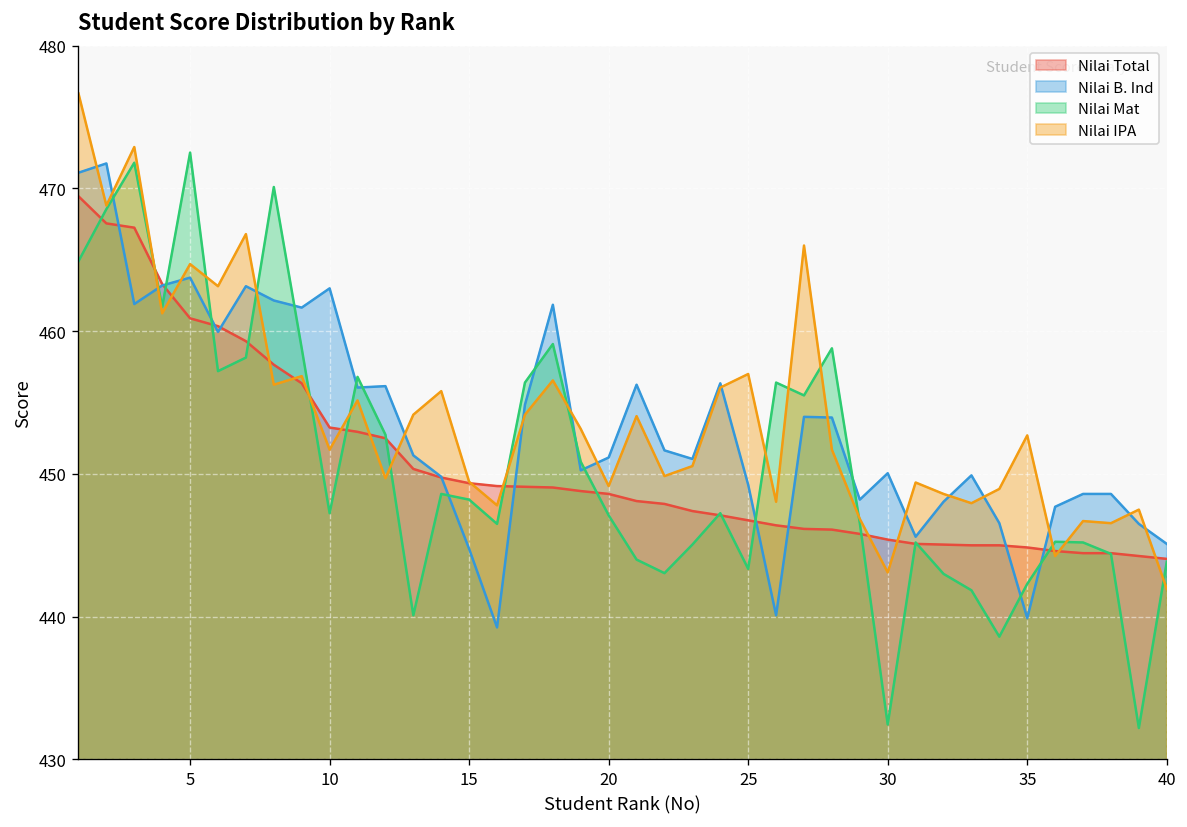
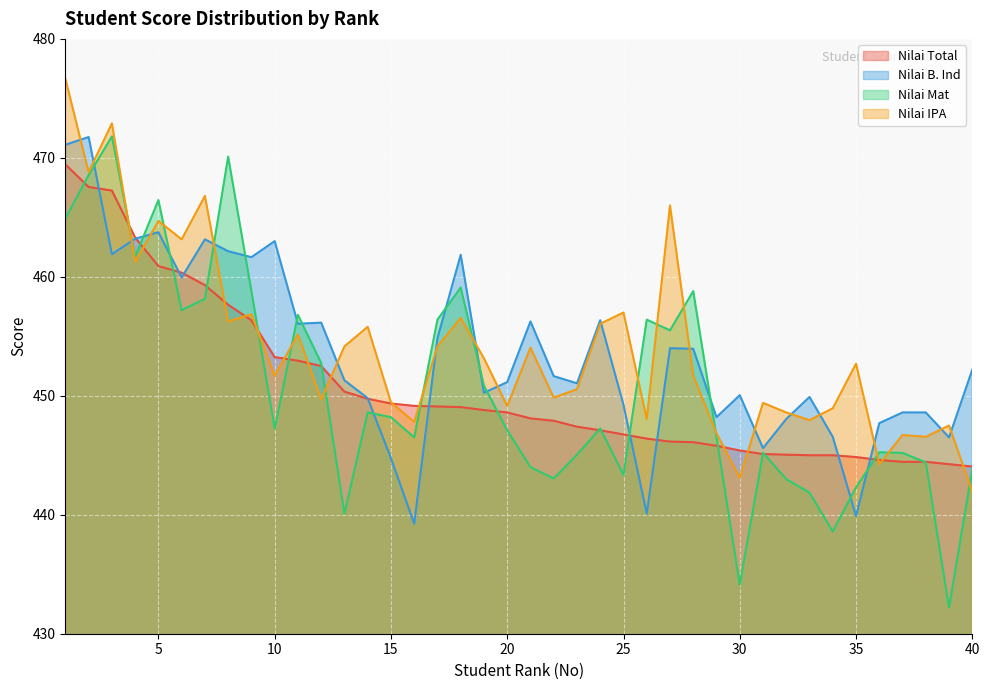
  {
    "Nilai B. Ind": {
      "5": 463.8,
      "10": 463.0,
      "15": 444.8,
      "20": 451.2,
      "25": 449.2,
      "30": 450.1,
      "35": 439.9,
-     "40": 445.1
+     "40": 452.2
    },
    "Nilai Mat": {
-     "5": 472.5,
+     "5": 466.5,
      "10": 447.3,
      "15": 448.2,
      "20": 447.1,
      "25": 443.4,
-     "30": 432.5,
+     "30": 434.1,
      "35": 442.3
    }
  }
